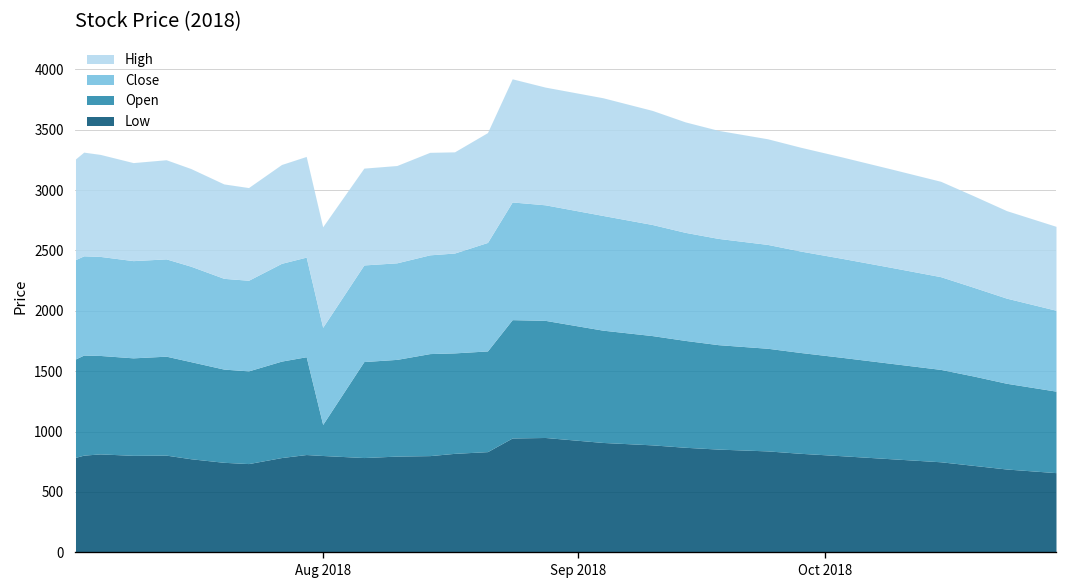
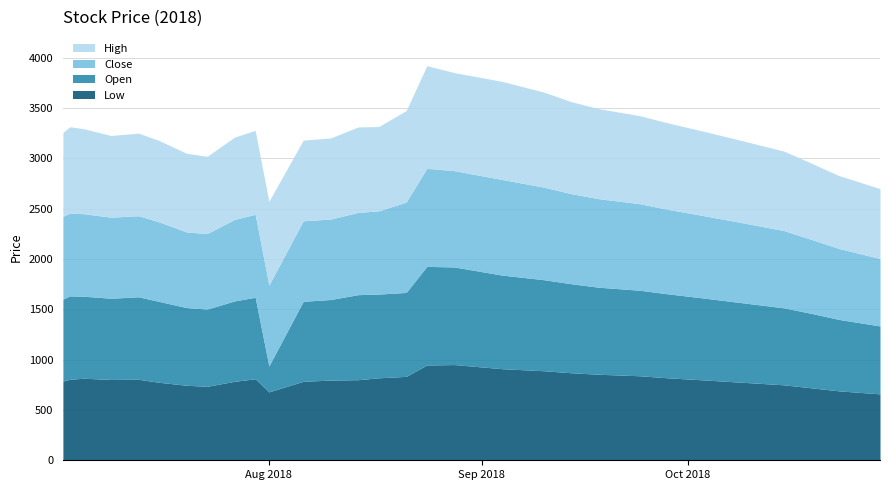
  {
    "Low": {
-     "Aug 2018": 800
+     "Aug 2018": 680
    },
    "Open": {
      "Aug 2018": 260
    },
    "Close": {
      "Aug 2018": 800
    },
    "High": {
      "Aug 2018": 830
    }
  }
